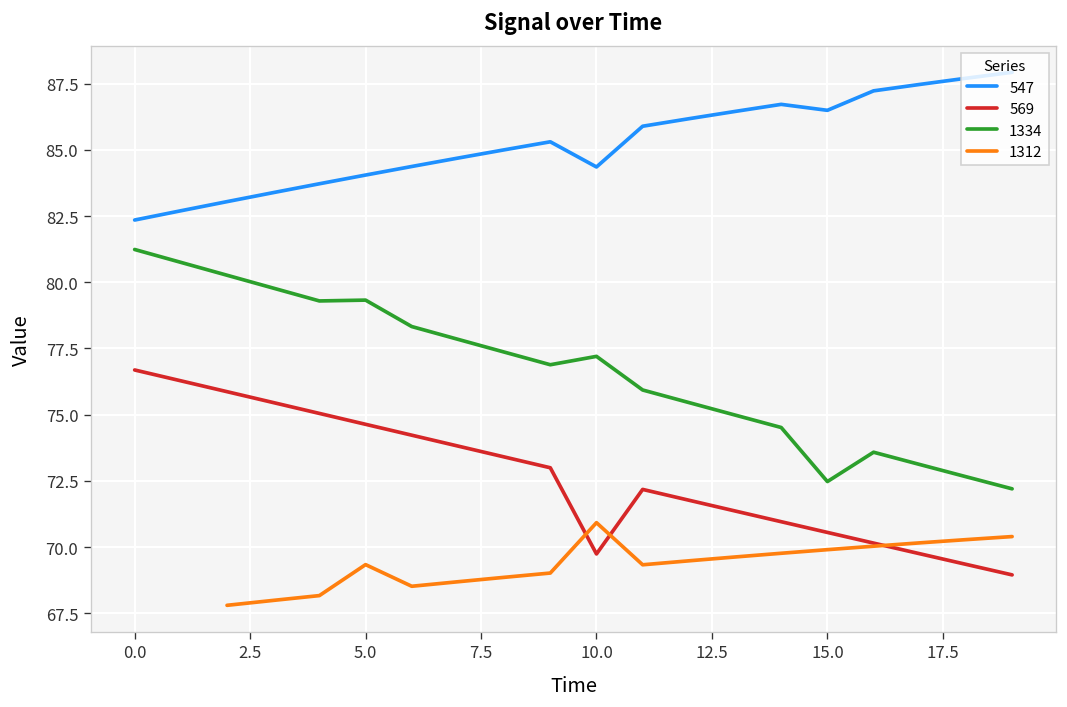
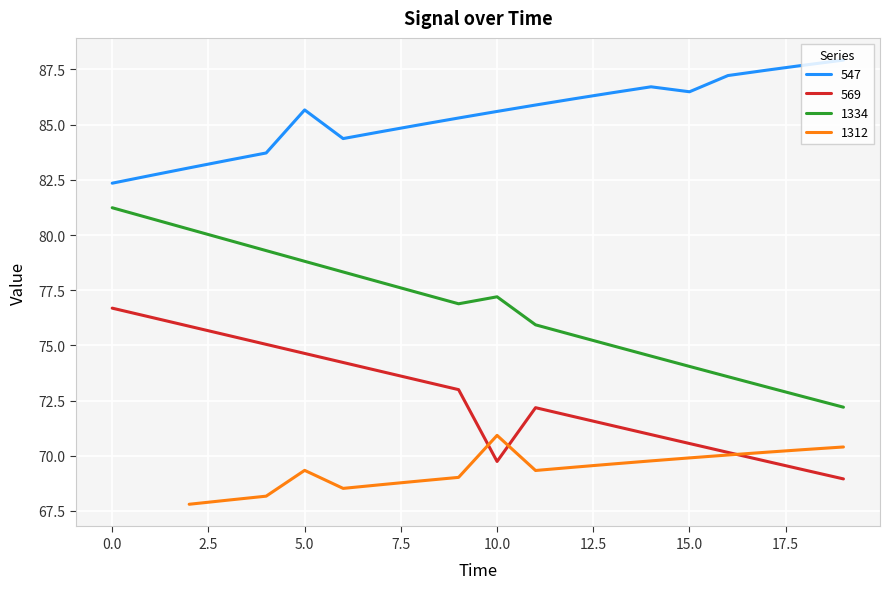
  {
    "547": {
      "0.0": 82.3,
-     "5.0": 84.0,
-     "10.0": 84.4,
+     "5.0": 85.7,
+     "10.0": 85.6,
      "15.0": 86.5
    },
    "569": {
      "0.0": 76.7,
      "5.0": 74.6,
      "10.0": 69.7,
      "15.0": 70.6
    },
    "1334": {
      "0.0": 81.2,
-     "5.0": 79.3,
+     "5.0": 78.8,
      "10.0": 77.2,
-     "15.0": 72.5
+     "15.0": 74.0
    },
    "1312": {
      "5.0": 69.3,
      "10.0": 70.9,
      "15.0": 69.9
    }
  }
